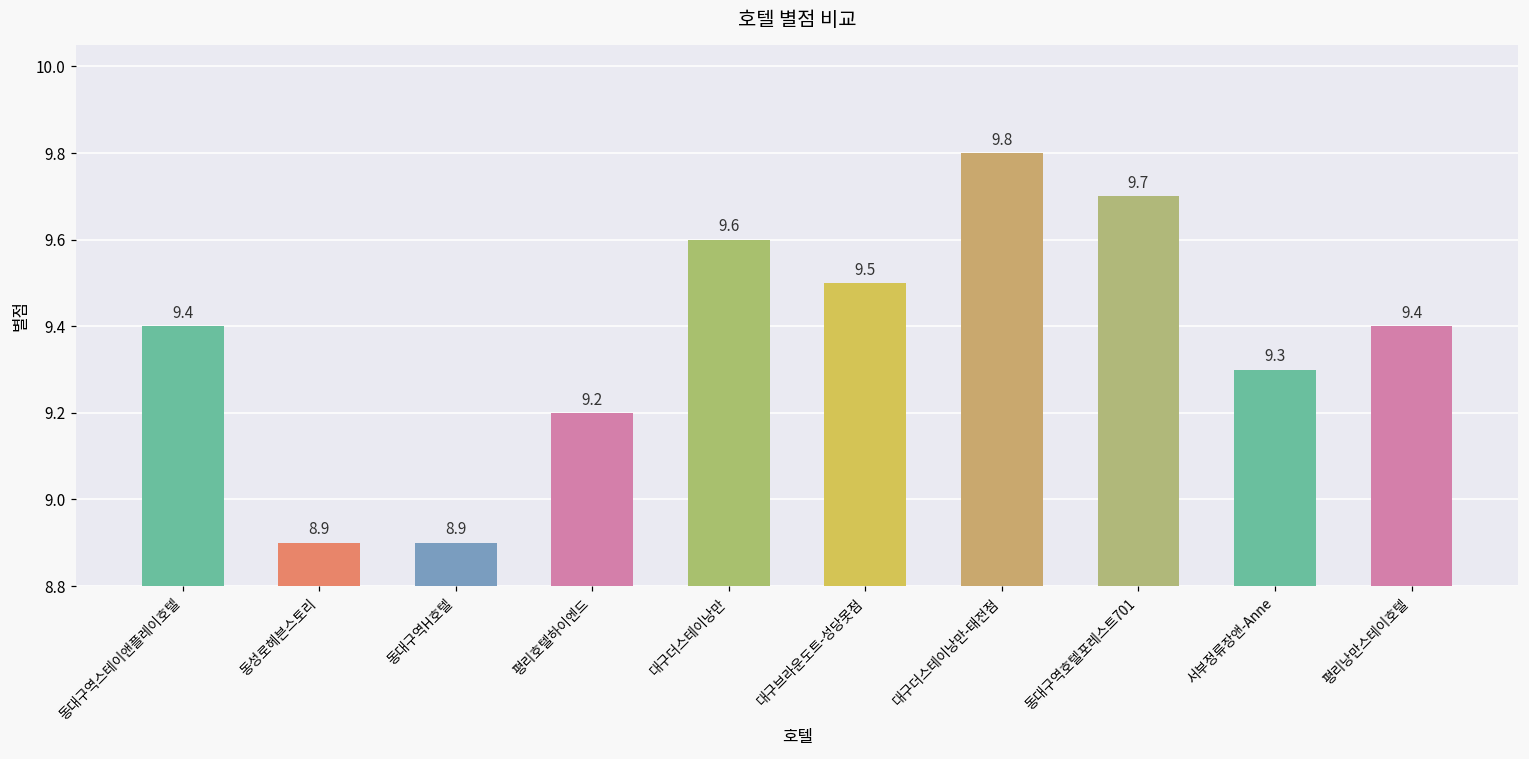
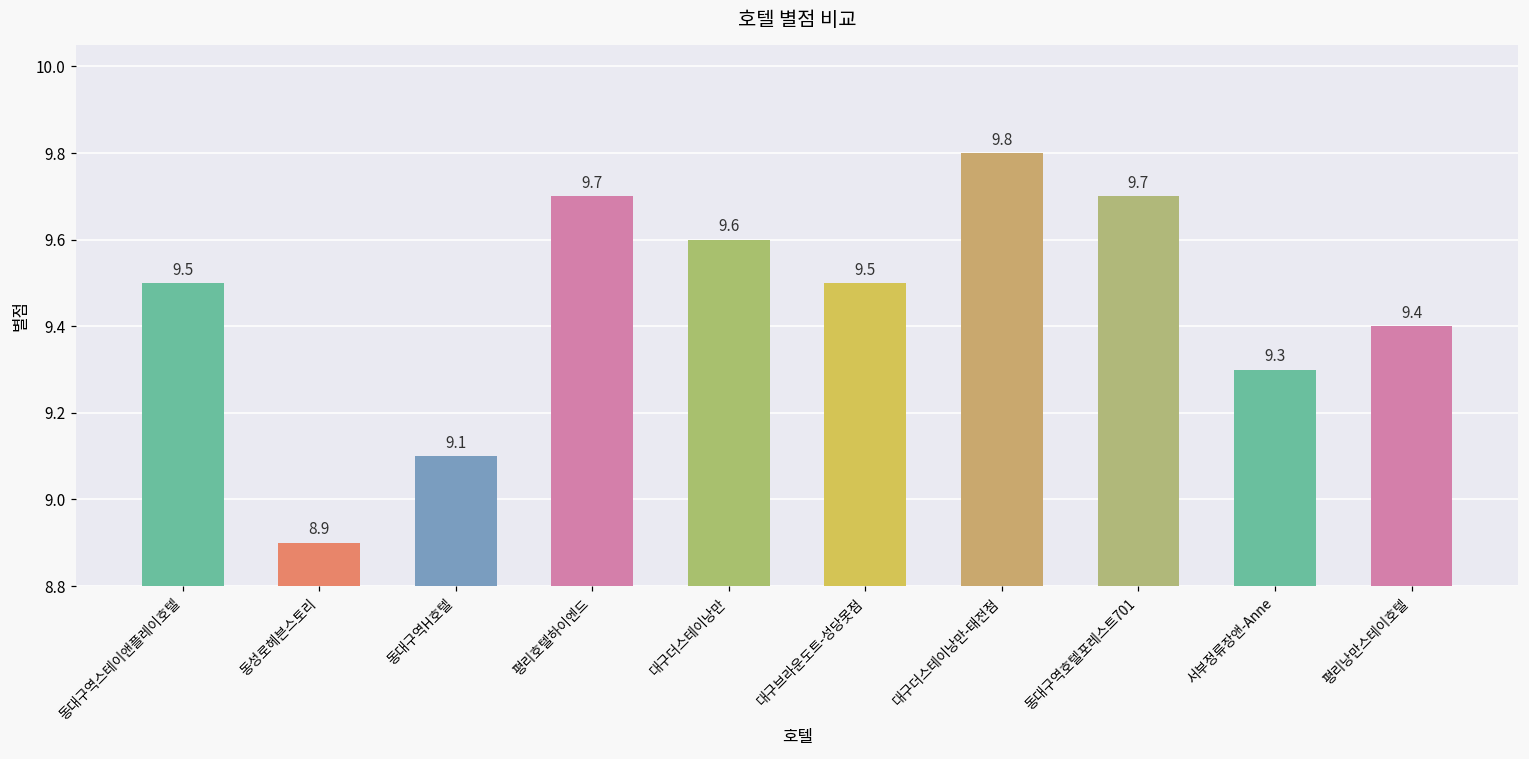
  {
-   "동대구역스테이앤플레이호텔": 9.4,
+   "동대구역스테이앤플레이호텔": 9.5,
    "동성로헤븐스토리": 8.9,
-   "동대구역H호텔": 8.9,
-   "평리호텔하이엔드": 9.2,
+   "동대구역H호텔": 9.1,
+   "평리호텔하이엔드": 9.7,
    "대구더스테이낭만": 9.6,
    "대구브라운도트-성당못점": 9.5,
    "대구더스테이낭만-태전점": 9.8,
    "동대구역호텔포레스트701": 9.7,
    "서부정류장앤-Anne": 9.3,
    "평리낭만스테이호텔": 9.4
  }
